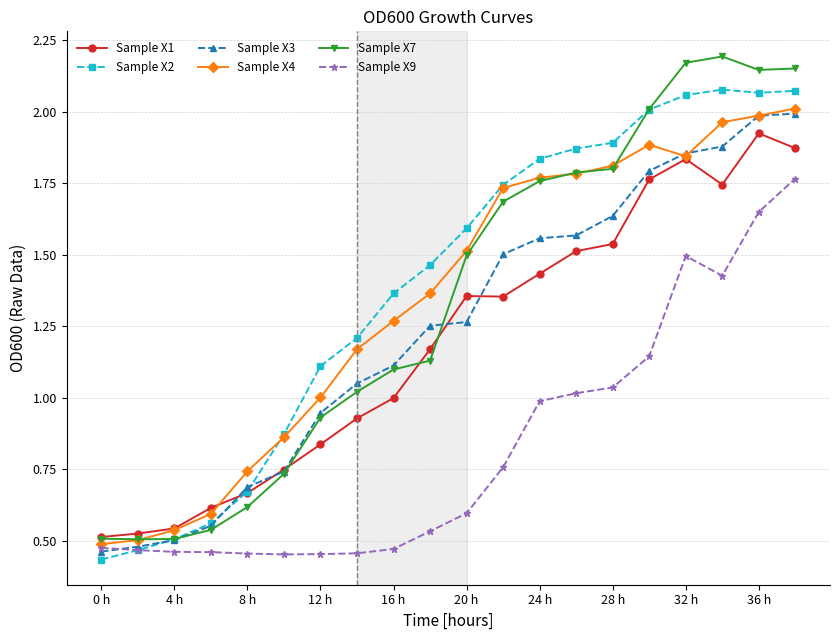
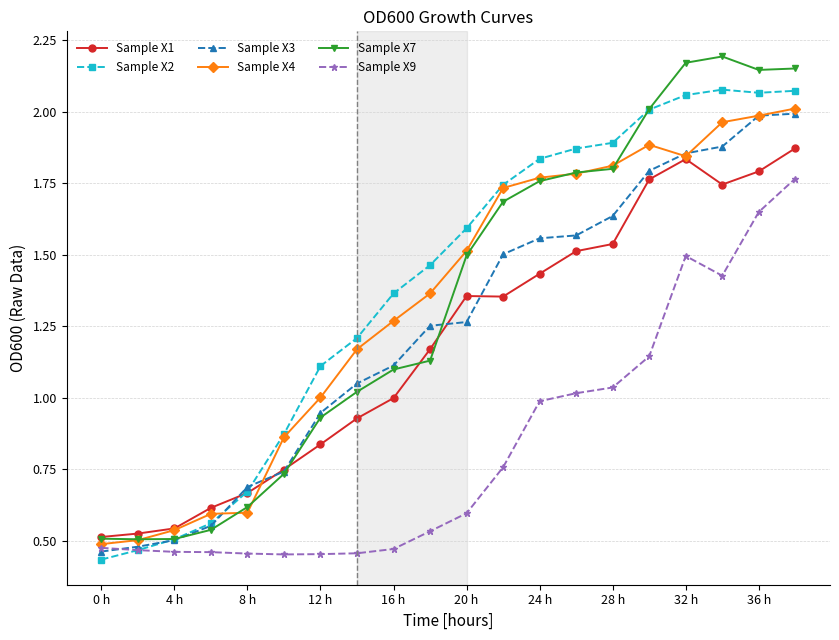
  {
    "Sample X1": {
      "12 h": 0.84,
      "16 h": 1.00,
      "20 h": 1.36,
      "24 h": 1.43,
      "28 h": 1.54,
      "32 h": 1.84,
-     "36 h": 1.93
+     "36 h": 1.79
    },
    "Sample X2": {
      "0 h": 0.43,
      "12 h": 1.11,
      "16 h": 1.37,
      "20 h": 1.59,
      "24 h": 1.84,
      "28 h": 1.89,
      "32 h": 2.06,
      "36 h": 2.07
    },
    "Sample X3": {
      "0 h": 0.46,
      "8 h": 0.69,
      "12 h": 0.95,
      "16 h": 1.11,
      "20 h": 1.27,
      "24 h": 1.56,
      "28 h": 1.64,
      "32 h": 1.86
    },
    "Sample X4": {
      "0 h": 0.49,
-     "8 h": 0.74,
+     "8 h": 0.60,
      "12 h": 1.00,
      "16 h": 1.27,
      "20 h": 1.51,
      "24 h": 1.77,
      "28 h": 1.81,
      "32 h": 1.85
    },
    "Sample X7": {
      "8 h": 0.62,
      "12 h": 0.93,
      "16 h": 1.10,
      "20 h": 1.50,
      "24 h": 1.76,
      "28 h": 1.80,
      "32 h": 2.17,
      "36 h": 2.15
    },
    "Sample X9": {
      "0 h": 0.48,
      "4 h": 0.46,
      "8 h": 0.46,
      "12 h": 0.45,
      "16 h": 0.47,
      "20 h": 0.60,
      "24 h": 0.99,
      "28 h": 1.04,
      "32 h": 1.50,
      "36 h": 1.65
    }
  }
